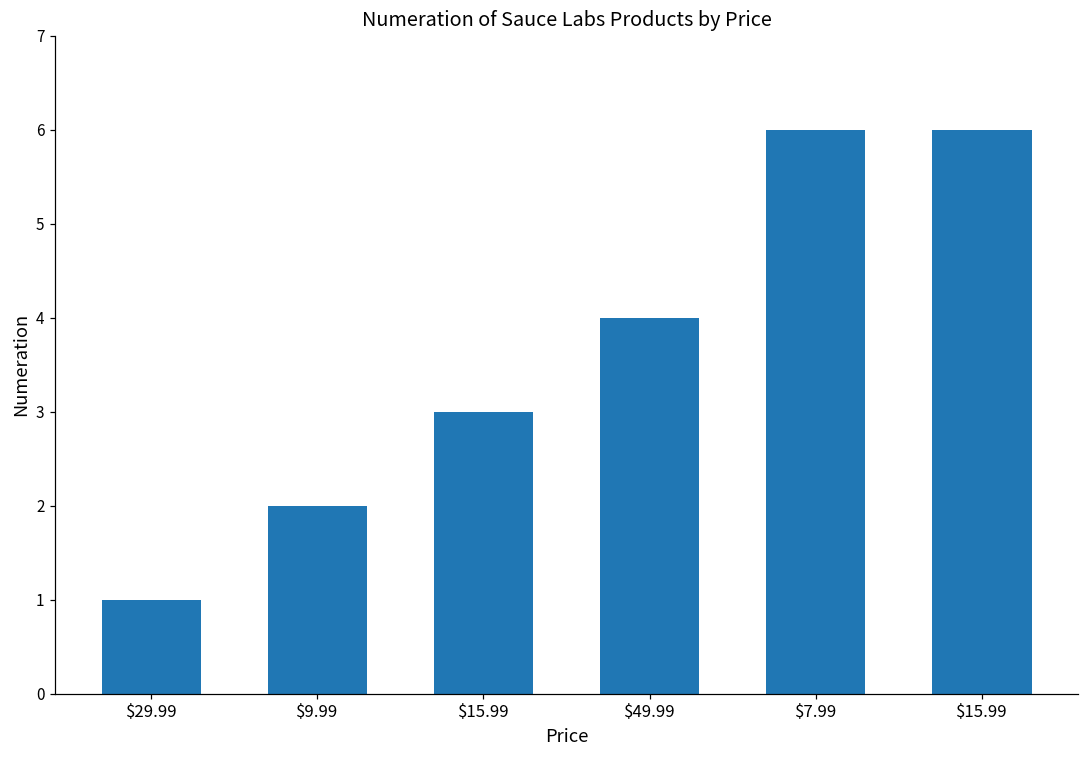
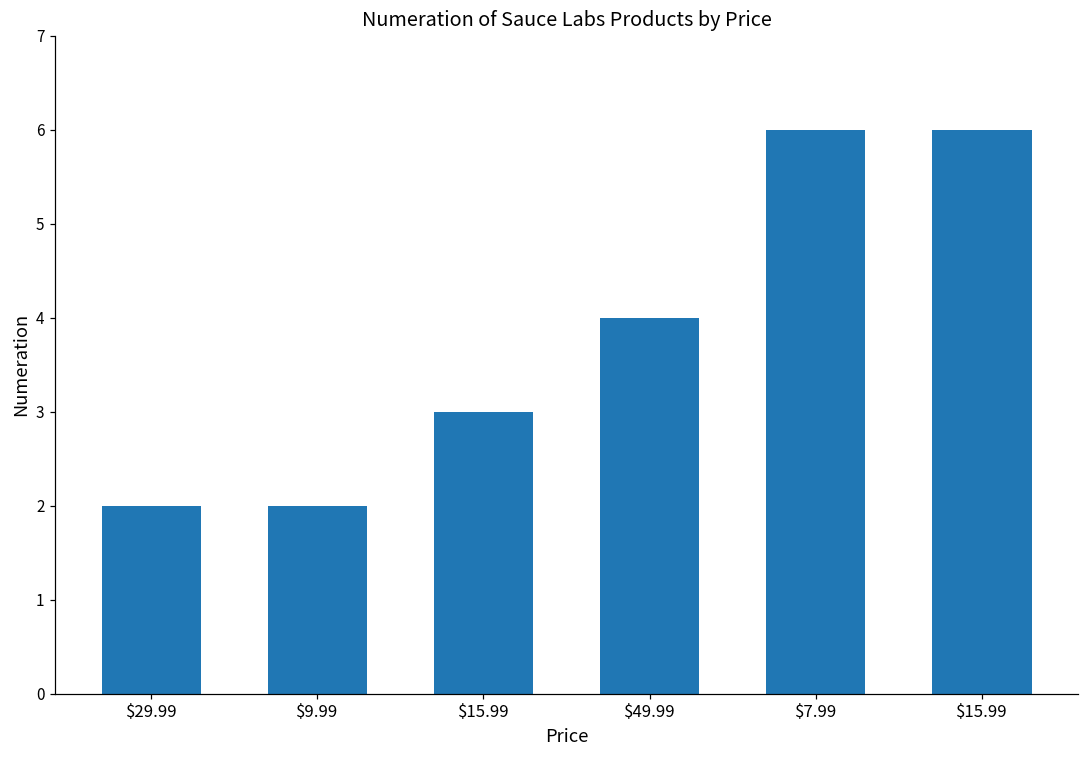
  {
-   "$29.99": 1,
+   "$29.99": 2,
    "$9.99": 2,
    "$49.99": 4,
    "$7.99": 6
  }
